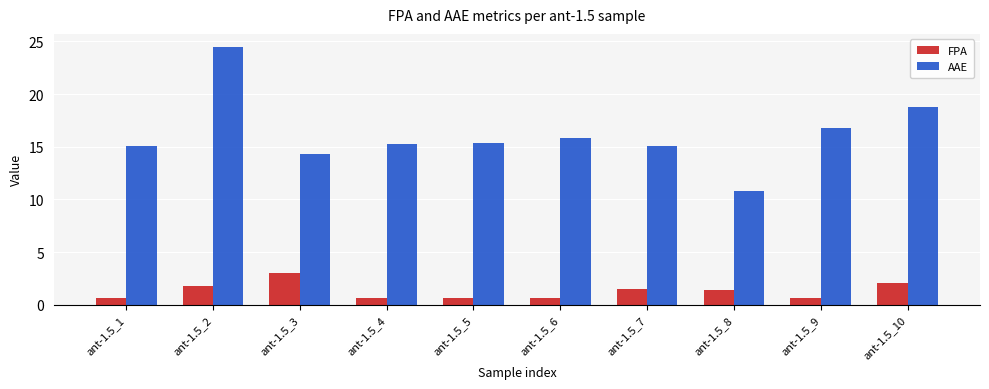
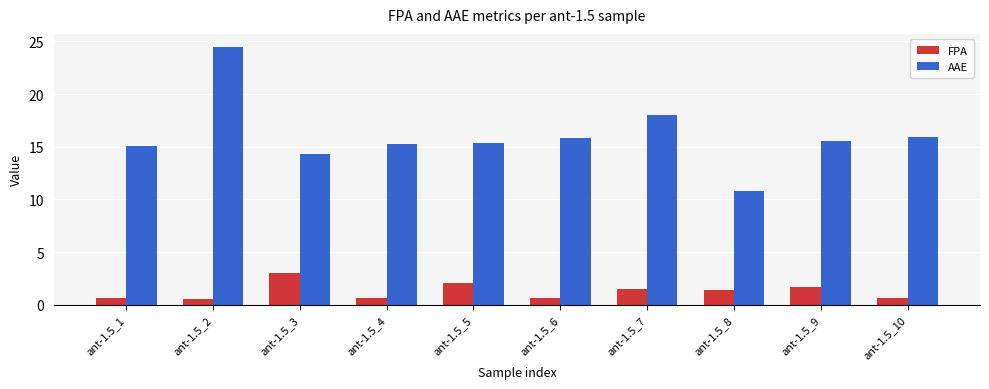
  {
    "FPA": {
      "ant-1.5_1": 0.6,
-     "ant-1.5_2": 1.8,
+     "ant-1.5_2": 0.6,
      "ant-1.5_3": 3.0,
      "ant-1.5_4": 0.6,
-     "ant-1.5_5": 0.6,
+     "ant-1.5_5": 2.1,
      "ant-1.5_6": 0.6,
      "ant-1.5_7": 1.5,
      "ant-1.5_8": 1.4,
-     "ant-1.5_9": 0.6,
-     "ant-1.5_10": 2.1
+     "ant-1.5_9": 1.7,
+     "ant-1.5_10": 0.6
    },
    "AAE": {
      "ant-1.5_1": 15.1,
      "ant-1.5_2": 24.5,
      "ant-1.5_3": 14.3,
      "ant-1.5_4": 15.2,
      "ant-1.5_5": 15.3,
      "ant-1.5_6": 15.8,
-     "ant-1.5_7": 15.0,
+     "ant-1.5_7": 18.1,
      "ant-1.5_8": 10.8,
-     "ant-1.5_9": 16.8,
-     "ant-1.5_10": 18.8
+     "ant-1.5_9": 15.5,
+     "ant-1.5_10": 15.9
    }
  }
